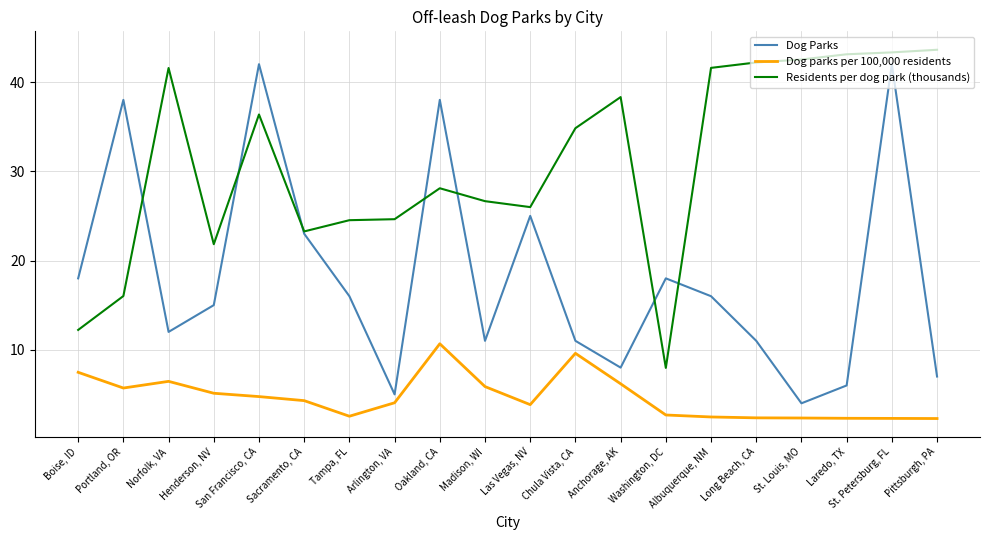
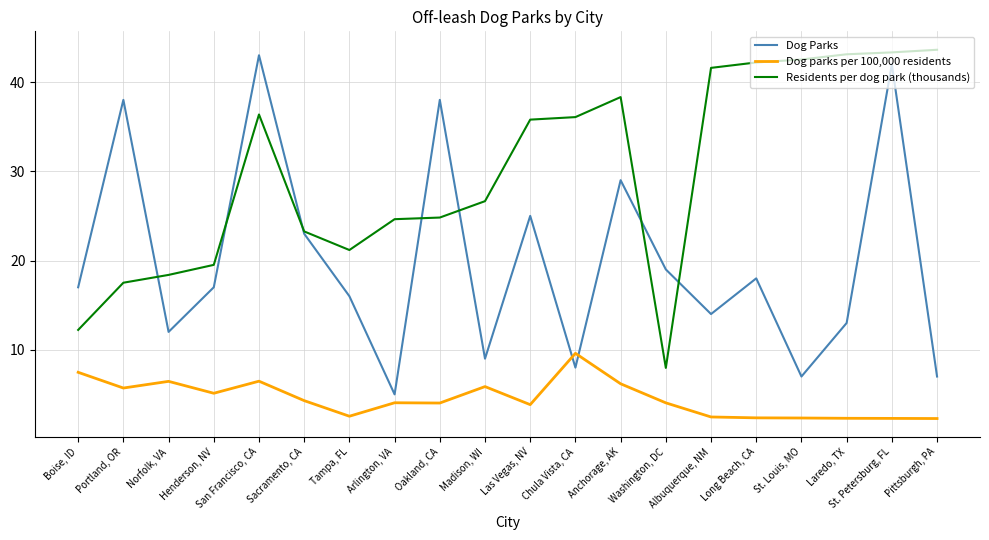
  {
    "Dog Parks": {
-     "Boise, ID": 18,
+     "Boise, ID": 17,
      "Portland, OR": 38,
      "Norfolk, VA": 12,
-     "Henderson, NV": 15,
-     "San Francisco, CA": 42,
+     "Henderson, NV": 17,
+     "San Francisco, CA": 43,
      "Tampa, FL": 16,
      "Arlington, VA": 5,
      "Oakland, CA": 38,
-     "Madison, WI": 11,
+     "Madison, WI": 9,
      "Las Vegas, NV": 25,
-     "Chula Vista, CA": 11,
-     "Anchorage, AK": 8,
-     "Washington, DC": 18,
-     "Albuquerque, NM": 16,
-     "Long Beach, CA": 11,
-     "St. Louis, MO": 4,
-     "Laredo, TX": 6,
+     "Chula Vista, CA": 8,
+     "Anchorage, AK": 29,
+     "Washington, DC": 19,
+     "Albuquerque, NM": 14,
+     "Long Beach, CA": 18,
+     "St. Louis, MO": 7,
+     "Laredo, TX": 13,
      "Pittsburgh, PA": 7
    },
    "Dog parks per 100,000 residents": {
      "Boise, ID": 7,
      "Portland, OR": 6,
      "Norfolk, VA": 6,
      "Henderson, NV": 5,
-     "San Francisco, CA": 5,
+     "San Francisco, CA": 6,
      "Sacramento, CA": 4,
      "Tampa, FL": 3,
      "Arlington, VA": 4,
-     "Oakland, CA": 11,
+     "Oakland, CA": 4,
      "Madison, WI": 6,
      "Las Vegas, NV": 4,
      "Chula Vista, CA": 10,
      "Anchorage, AK": 6,
-     "Washington, DC": 3,
+     "Washington, DC": 4,
      "Albuquerque, NM": 2,
      "Long Beach, CA": 2,
      "St. Louis, MO": 2,
      "Laredo, TX": 2,
      "St. Petersburg, FL": 2,
      "Pittsburgh, PA": 2
    },
    "Residents per dog park (thousands)": {
      "Boise, ID": 12,
-     "Portland, OR": 16,
-     "Norfolk, VA": 42,
-     "Henderson, NV": 22,
+     "Portland, OR": 18,
+     "Norfolk, VA": 18,
+     "Henderson, NV": 20,
      "San Francisco, CA": 36,
-     "Tampa, FL": 25,
+     "Tampa, FL": 21,
      "Arlington, VA": 25,
-     "Oakland, CA": 28,
+     "Oakland, CA": 25,
      "Madison, WI": 27,
-     "Las Vegas, NV": 26,
-     "Chula Vista, CA": 35,
+     "Las Vegas, NV": 36,
+     "Chula Vista, CA": 36,
      "Anchorage, AK": 38,
      "Washington, DC": 8,
      "Albuquerque, NM": 42
    }
  }
